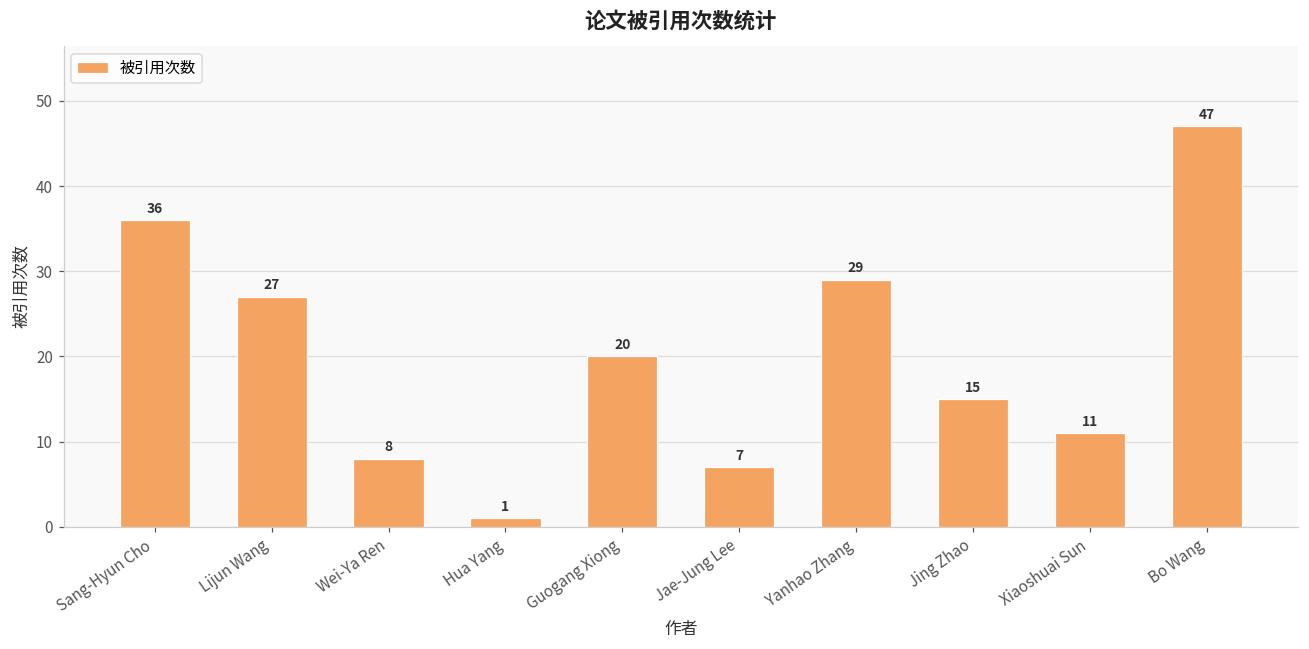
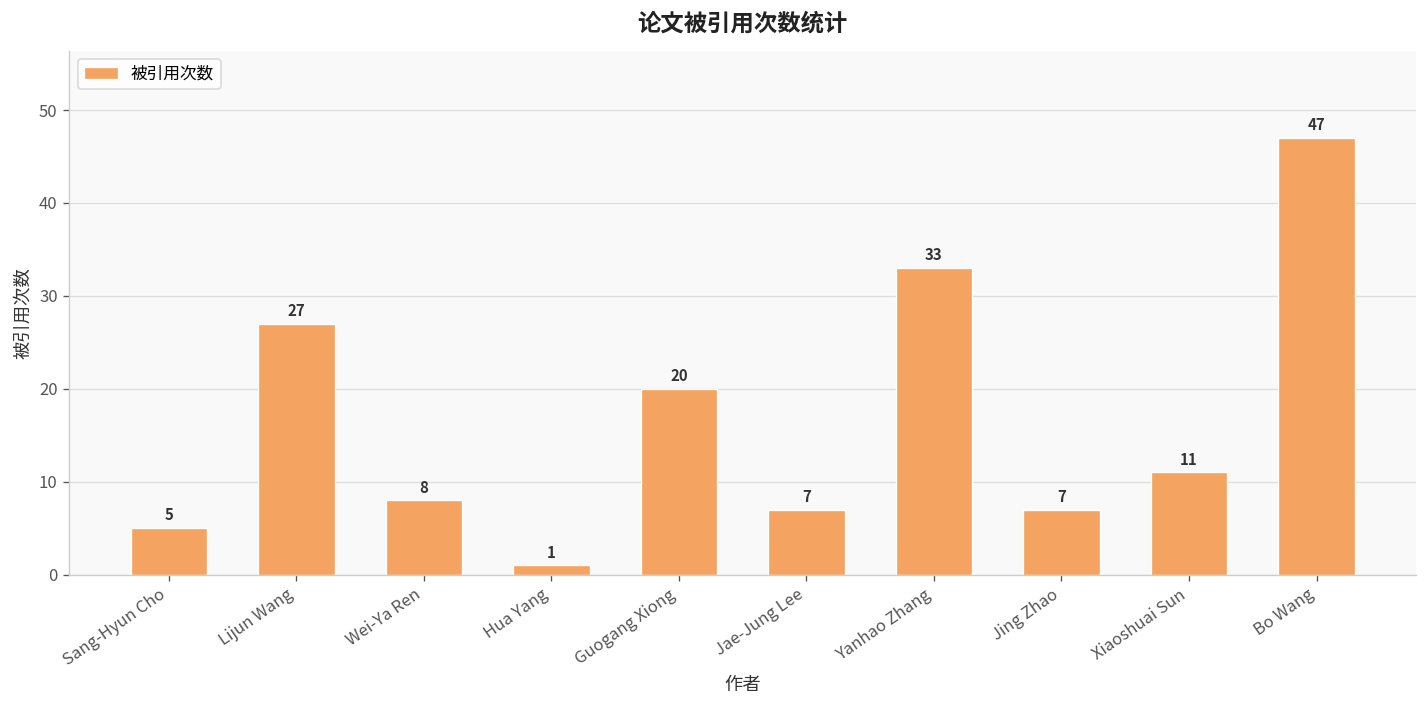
  {
-   "Sang-Hyun Cho": 36,
+   "Sang-Hyun Cho": 5,
    "Lijun Wang": 27,
    "Wei-Ya Ren": 8,
    "Hua Yang": 1,
    "Guogang Xiong": 20,
    "Jae-Jung Lee": 7,
-   "Yanhao Zhang": 29,
-   "Jing Zhao": 15,
+   "Yanhao Zhang": 33,
+   "Jing Zhao": 7,
    "Xiaoshuai Sun": 11,
    "Bo Wang": 47
  }
